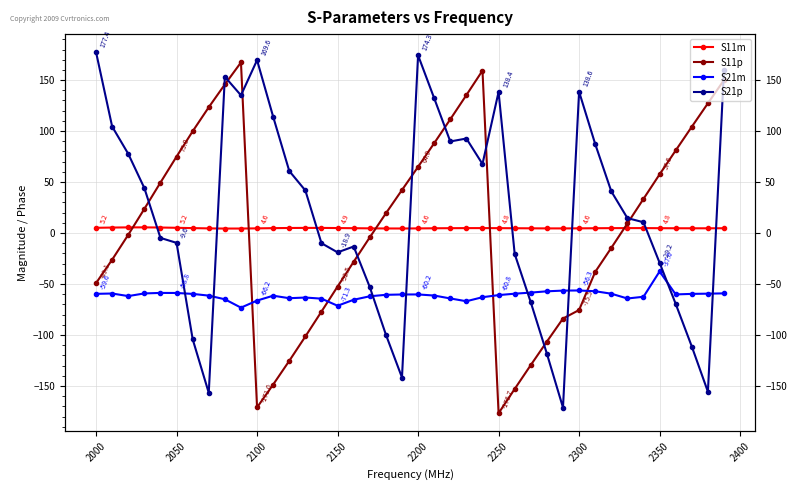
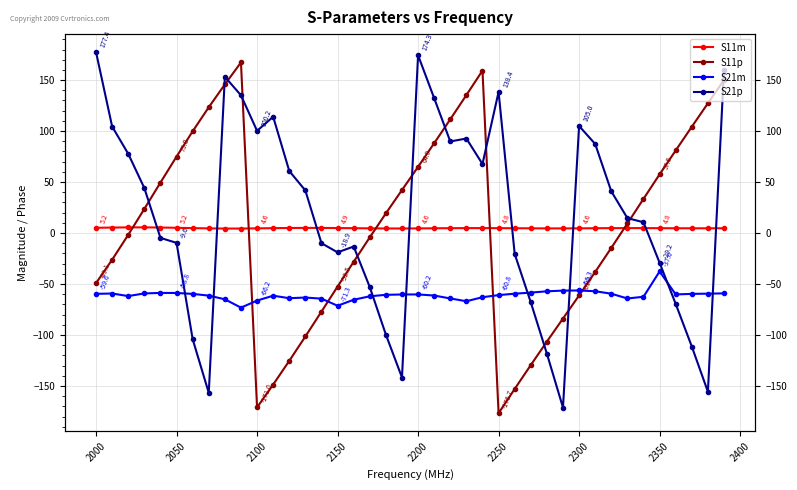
  {
    "S11m": {
      "2000": 5.2,
      "2050": 5.2,
      "2100": 4.6,
      "2150": 4.9,
      "2200": 4.6,
      "2250": 4.8,
      "2300": 4.6,
      "2350": 4.8
    },
    "S11p": {
      "2050": 75.0,
      "2150": -52.5,
      "2200": 64.9,
-     "2300": -75.5,
+     "2300": -61.2,
      "2350": 57.6
    },
    "S21m": {
      "2050": -58.8,
      "2200": -60.2,
      "2250": -60.8
    },
    "S21p": {
      "2000": 177.4,
-     "2100": 169.6,
+     "2100": 100.2,
      "2200": 174.3,
      "2250": 138.4,
-     "2300": 138.6
+     "2300": 105.0
    }
  }
